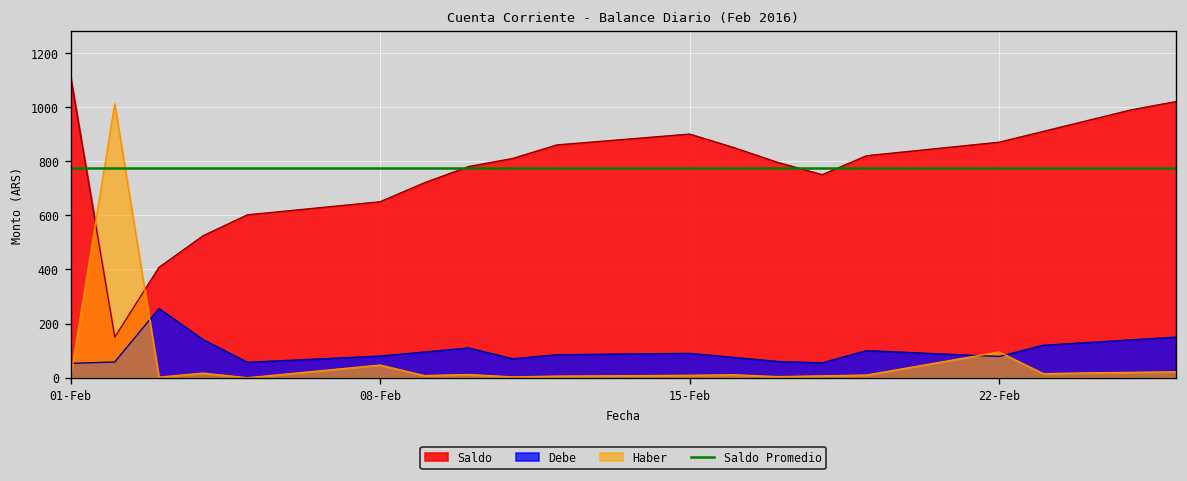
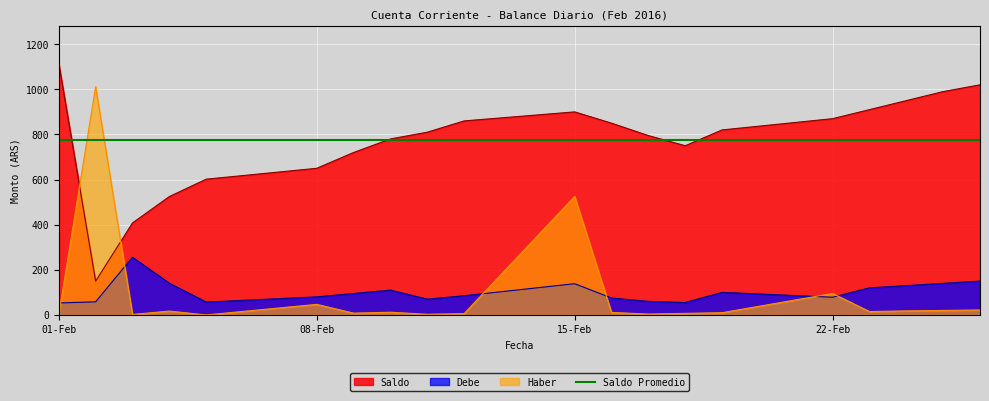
  {
    "Saldo": {
      "01-Feb": 1110,
      "08-Feb": 650,
      "15-Feb": 900,
      "22-Feb": 870
    },
    "Debe": {
      "01-Feb": 50,
      "08-Feb": 80,
-     "15-Feb": 90,
+     "15-Feb": 140,
      "22-Feb": 80
    },
    "Haber": {
      "01-Feb": 0,
      "08-Feb": 50,
-     "15-Feb": 10,
+     "15-Feb": 530,
      "22-Feb": 100
    }
  }
